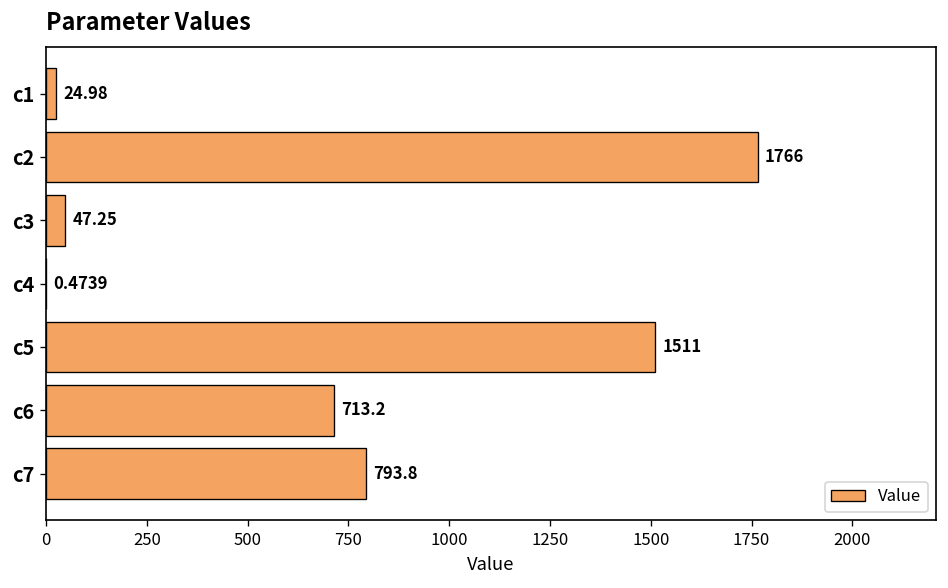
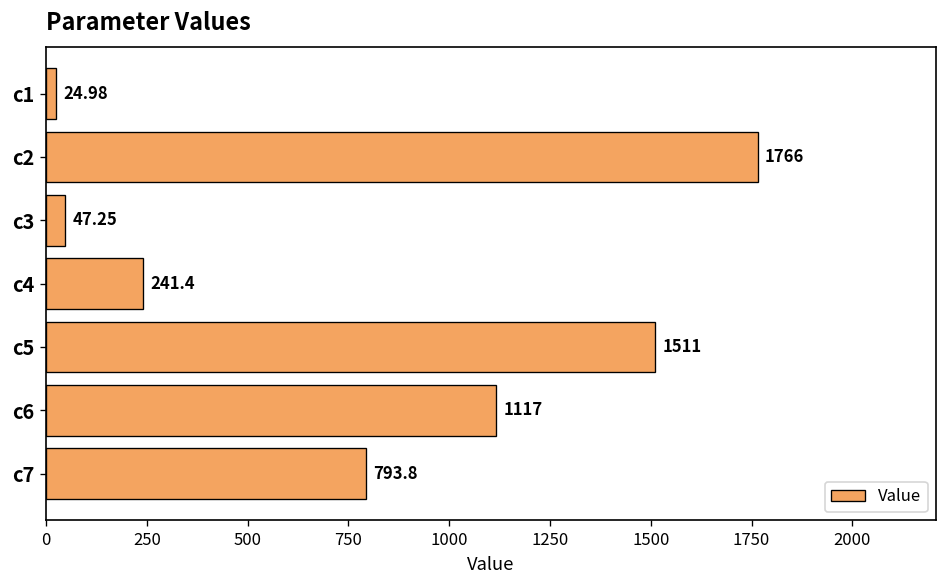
  {
    "c1": 24.98,
    "c2": 1766,
    "c3": 47.25,
-   "c4": 0.4739,
+   "c4": 241.4,
    "c5": 1511,
-   "c6": 713.2,
+   "c6": 1117,
    "c7": 793.8
  }
